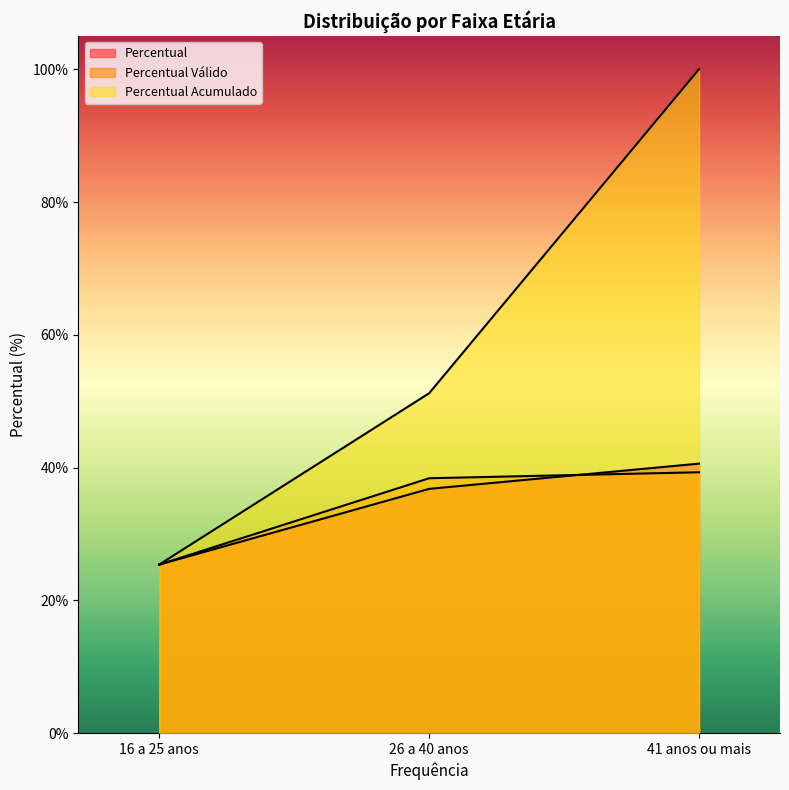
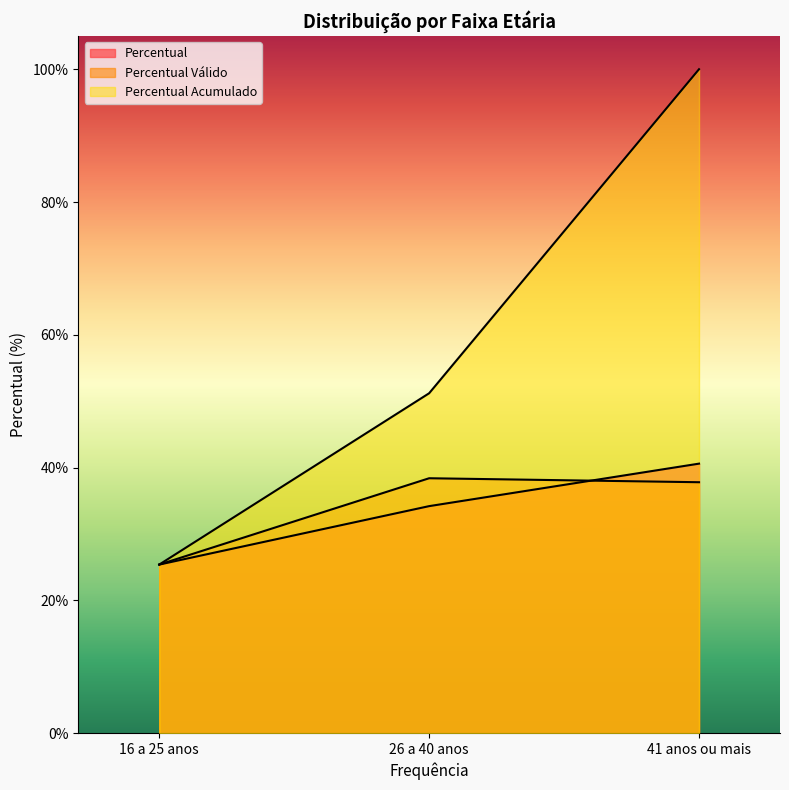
  {
    "Percentual": {
-     "26 a 40 anos": "37%",
+     "26 a 40 anos": "34%",
      "41 anos ou mais": "41%"
    },
    "Percentual Válido": {
      "26 a 40 anos": "38%",
-     "41 anos ou mais": "39%"
+     "41 anos ou mais": "38%"
    },
    "Percentual Acumulado": {
      "26 a 40 anos": "51%",
      "41 anos ou mais": "100%"
    }
  }
